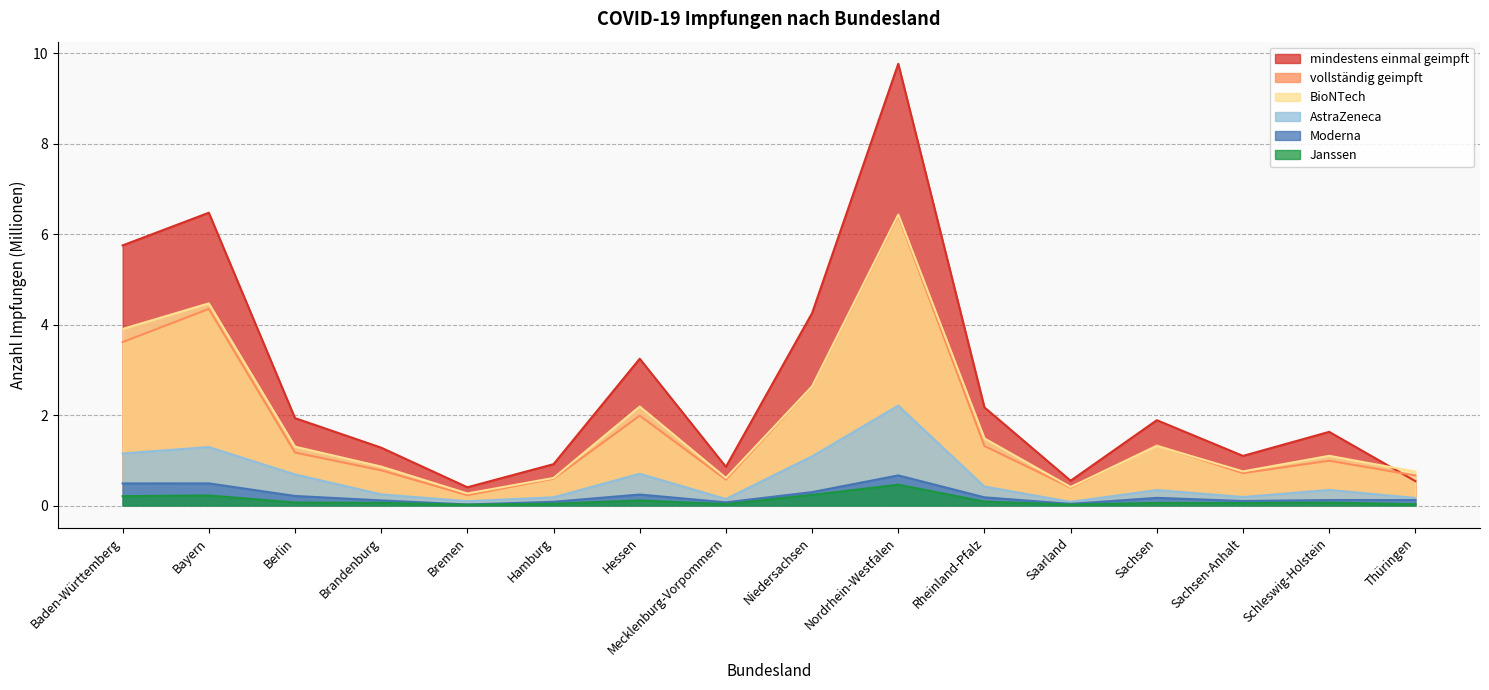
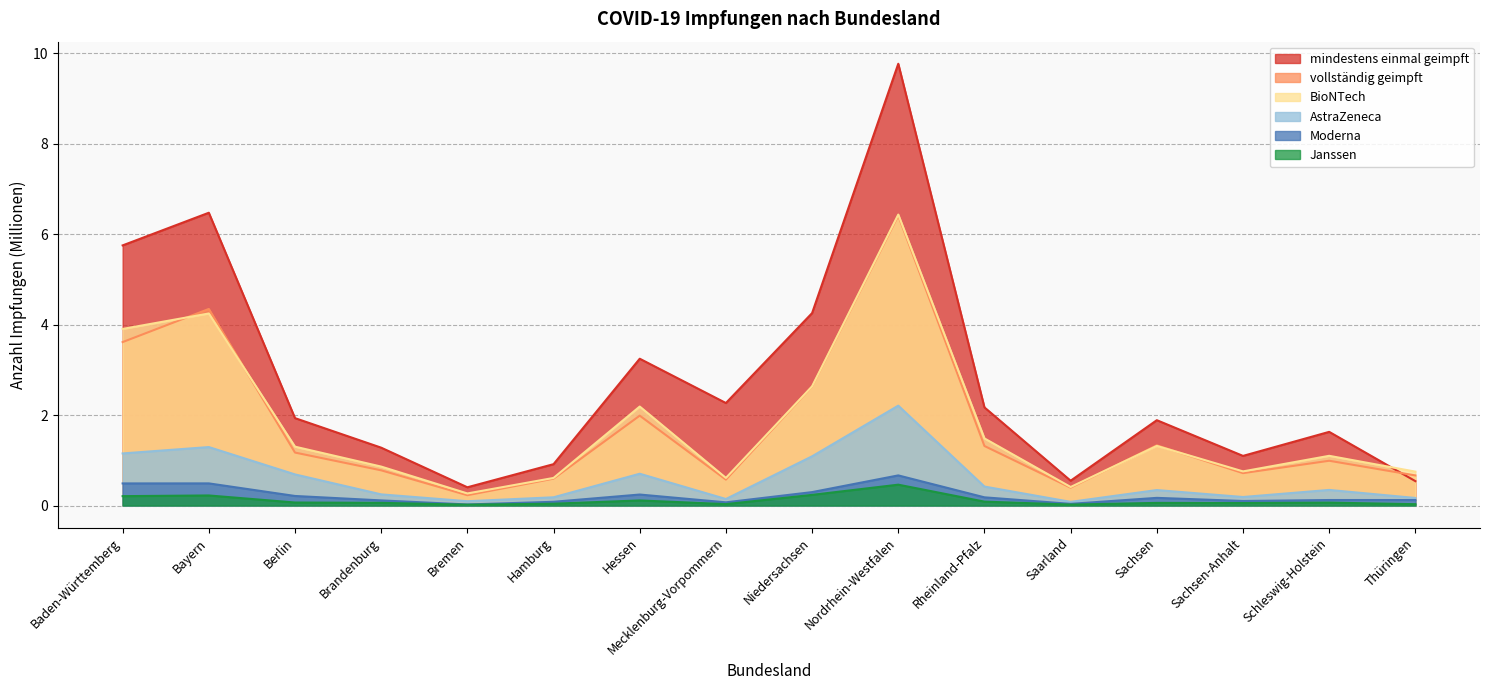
  {
    "mindestens einmal geimpft": {
      "Baden-Württemberg": 5.8,
      "Bayern": 6.5,
      "Berlin": 1.9,
      "Brandenburg": 1.3,
      "Bremen": 0.4,
      "Hamburg": 0.9,
      "Hessen": 3.2,
-     "Mecklenburg-Vorpommern": 0.9,
+     "Mecklenburg-Vorpommern": 2.3,
      "Niedersachsen": 4.3,
      "Nordrhein-Westfalen": 9.8,
      "Rheinland-Pfalz": 2.2,
      "Saarland": 0.5,
      "Sachsen": 1.9,
      "Sachsen-Anhalt": 1.1,
      "Schleswig-Holstein": 1.6,
      "Thüringen": 0.5
    },
    "vollständig geimpft": {
      "Baden-Württemberg": 3.6,
      "Bayern": 4.3,
      "Berlin": 1.2,
      "Brandenburg": 0.8,
      "Hessen": 2.0,
      "Rheinland-Pfalz": 1.3,
      "Schleswig-Holstein": 1.0,
      "Thüringen": 0.7
    },
    "BioNTech": {
      "Baden-Württemberg": 3.9,
-     "Bayern": 4.5,
+     "Bayern": 4.2,
      "Berlin": 1.3,
      "Brandenburg": 0.9,
      "Hessen": 2.2,
      "Rheinland-Pfalz": 1.5,
      "Schleswig-Holstein": 1.1,
      "Thüringen": 0.7
    },
    "AstraZeneca": {
      "Baden-Württemberg": 1.2,
      "Bayern": 1.3,
      "Berlin": 0.7,
      "Brandenburg": 0.2,
      "Bremen": 0.1,
      "Hamburg": 0.2,
      "Hessen": 0.7,
      "Mecklenburg-Vorpommern": 0.1,
      "Niedersachsen": 1.1,
      "Nordrhein-Westfalen": 2.2,
      "Rheinland-Pfalz": 0.4,
      "Sachsen": 0.3,
      "Sachsen-Anhalt": 0.2,
      "Schleswig-Holstein": 0.3
    },
    "Moderna": {
      "Baden-Württemberg": 0.5,
      "Bayern": 0.5,
      "Berlin": 0.2,
      "Hessen": 0.2,
      "Niedersachsen": 0.3,
      "Nordrhein-Westfalen": 0.7,
      "Rheinland-Pfalz": 0.2,
      "Sachsen": 0.2,
      "Schleswig-Holstein": 0.1
    },
    "Janssen": {
      "Baden-Württemberg": 0.2,
      "Bayern": 0.2,
      "Berlin": 0.1,
      "Hessen": 0.1,
      "Niedersachsen": 0.2,
      "Nordrhein-Westfalen": 0.5,
      "Rheinland-Pfalz": 0.1,
      "Sachsen": 0.1,
      "Schleswig-Holstein": 0.1,
      "Thüringen": 0.0
    }
  }
